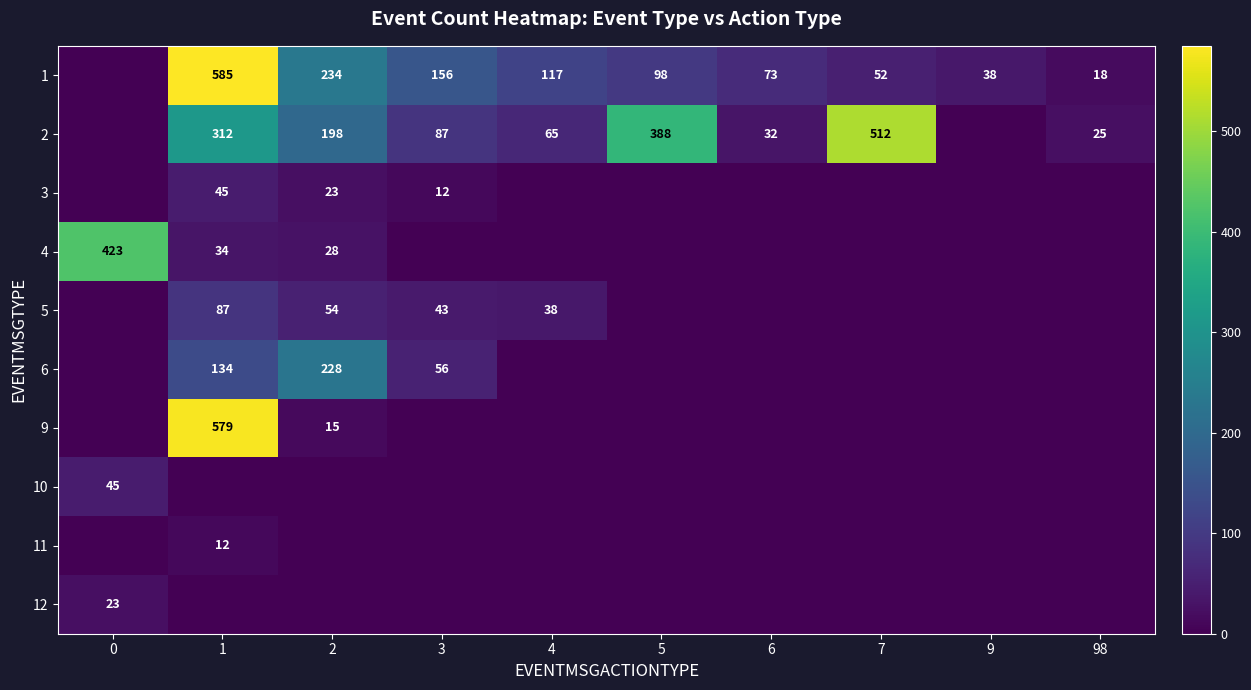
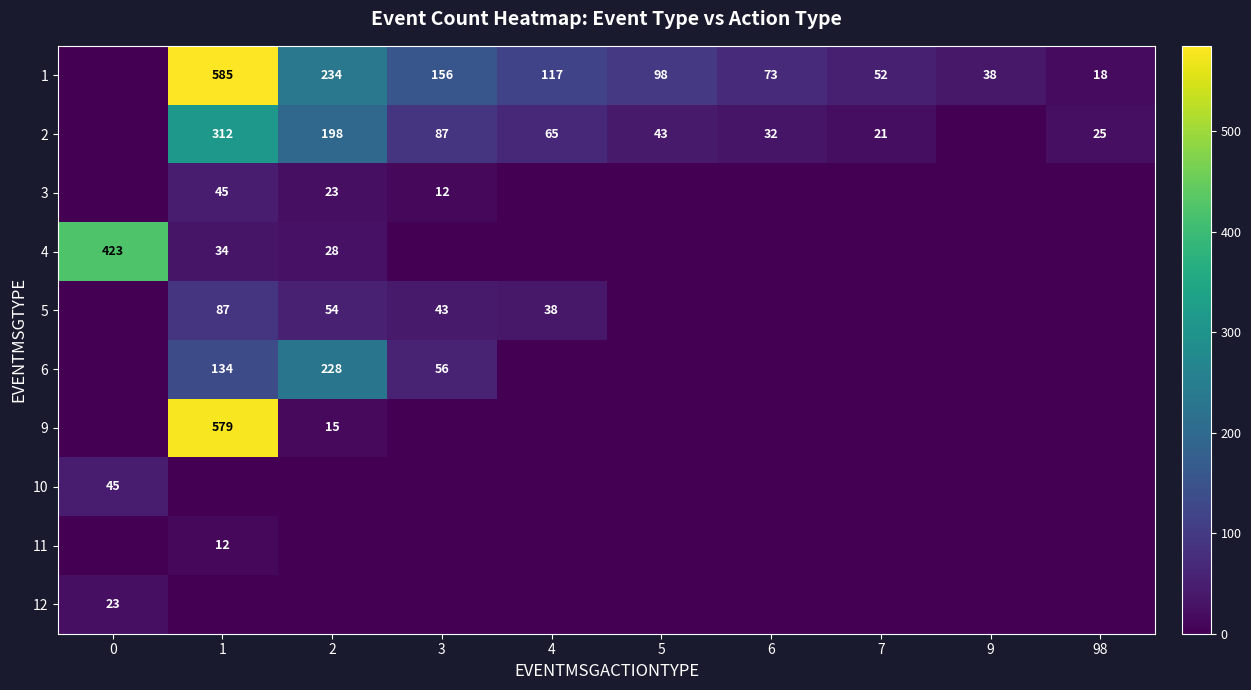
  {
    "1": {
      "1": 585,
      "2": 234,
      "3": 156,
      "4": 117,
      "5": 98,
      "6": 73,
      "7": 52,
      "9": 38,
      "98": 18
    },
    "2": {
      "1": 312,
      "2": 198,
      "3": 87,
      "4": 65,
-     "5": 388,
+     "5": 43,
      "6": 32,
-     "7": 512,
+     "7": 21,
      "98": 25
    },
    "3": {
      "1": 45,
      "2": 23,
      "3": 12
    },
    "4": {
      "0": 423,
      "1": 34,
      "2": 28
    },
    "5": {
      "1": 87,
      "2": 54,
      "3": 43,
      "4": 38
    },
    "6": {
      "1": 134,
      "2": 228,
      "3": 56
    },
    "9": {
      "1": 579,
      "2": 15
    },
    "10": {
      "0": 45
    },
    "11": {
      "1": 12
    },
    "12": {
      "0": 23
    }
  }
